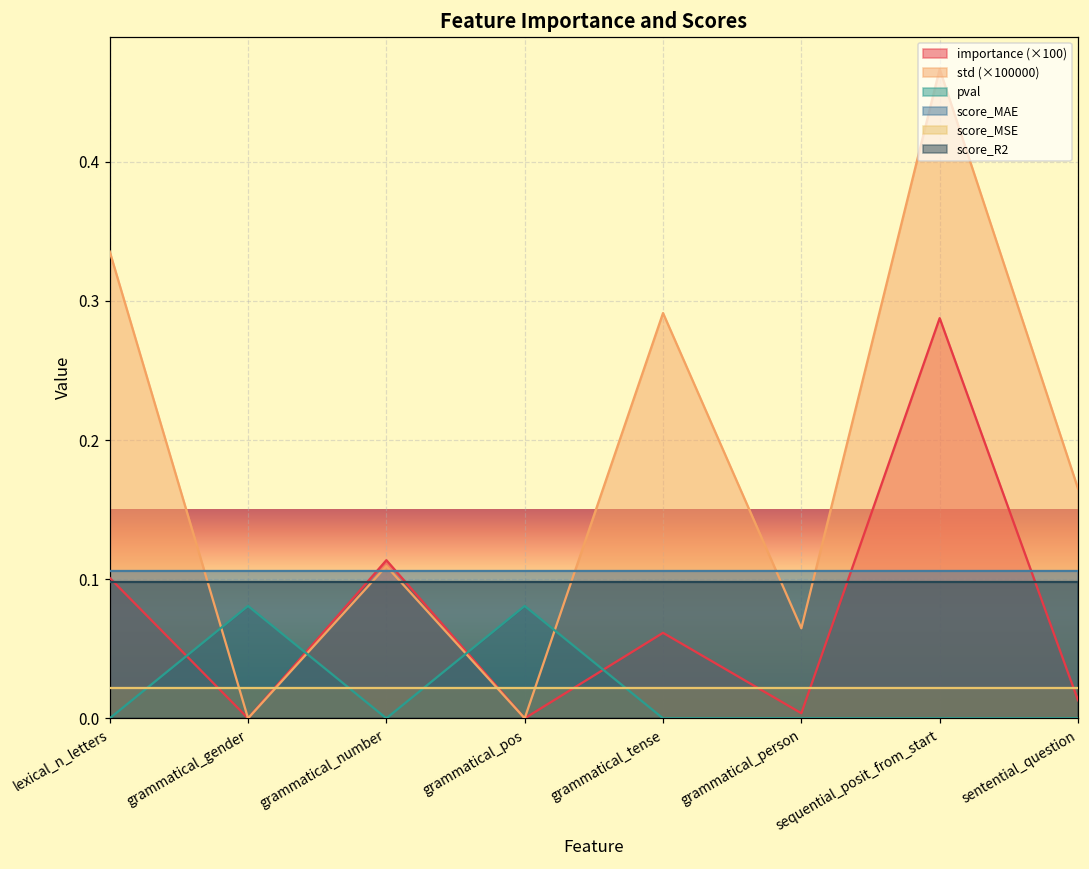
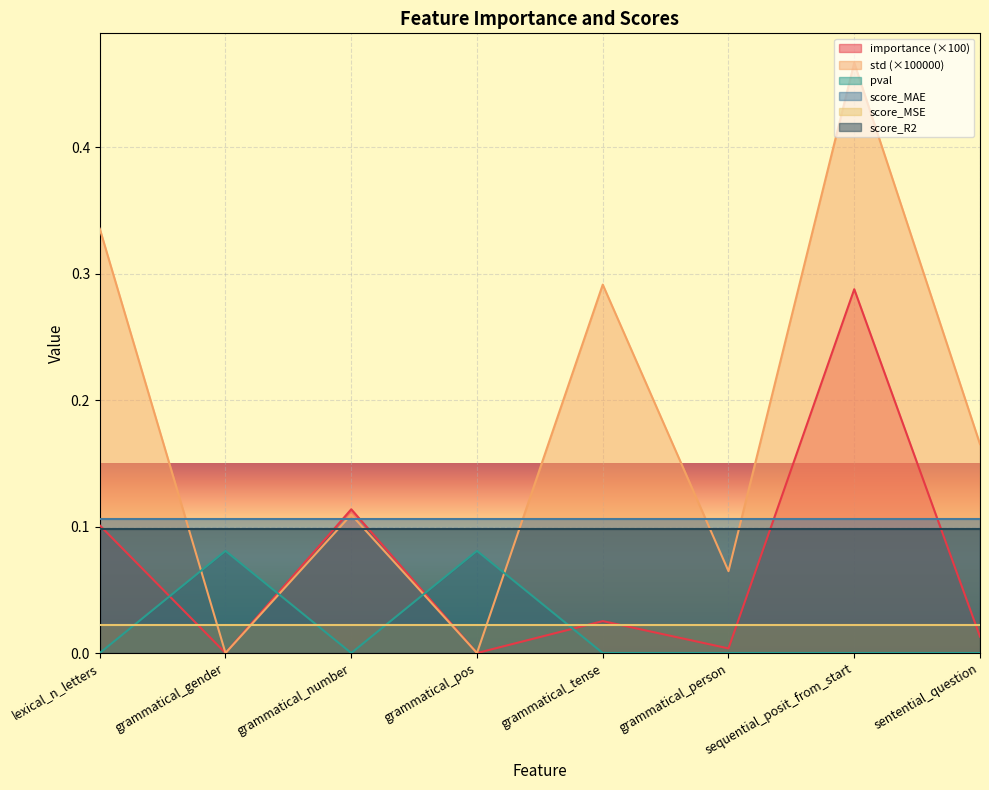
  {
    "importance (×100)": {
      "lexical_n_letters": 0.101,
      "grammatical_number": 0.114,
-     "grammatical_tense": 0.061,
+     "grammatical_tense": 0.025,
      "grammatical_person": 0.004,
      "sequential_posit_from_start": 0.288,
      "sentential_question": 0.013
    },
    "score_R2": {
      "lexical_n_letters": 0.098,
      "grammatical_gender": 0.098,
      "grammatical_number": 0.098,
      "grammatical_pos": 0.098,
      "grammatical_tense": 0.098,
      "grammatical_person": 0.098,
      "sequential_posit_from_start": 0.098,
      "sentential_question": 0.098
    }
  }
